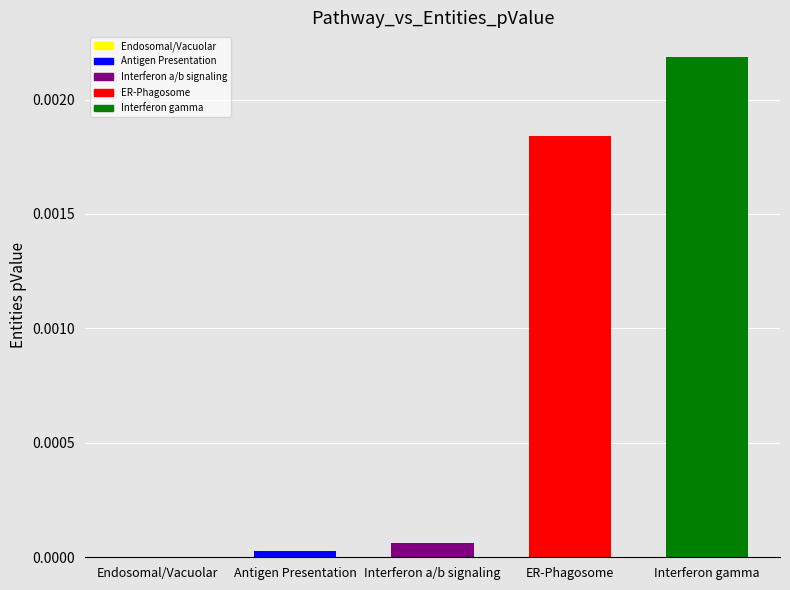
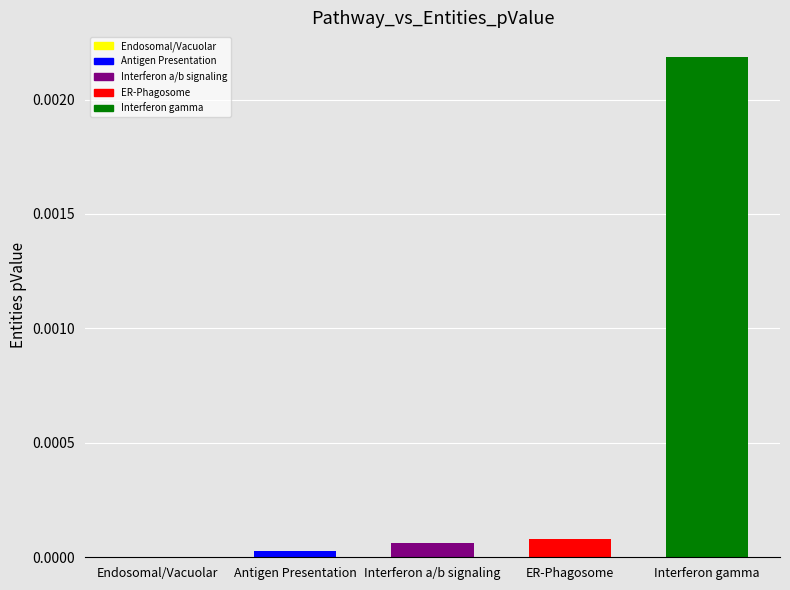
  {
    "Antigen Presentation": 0.00003,
    "Interferon a/b signaling": 0.00006,
-   "ER-Phagosome": 0.00184,
+   "ER-Phagosome": 0.00008,
    "Interferon gamma": 0.00218
  }
